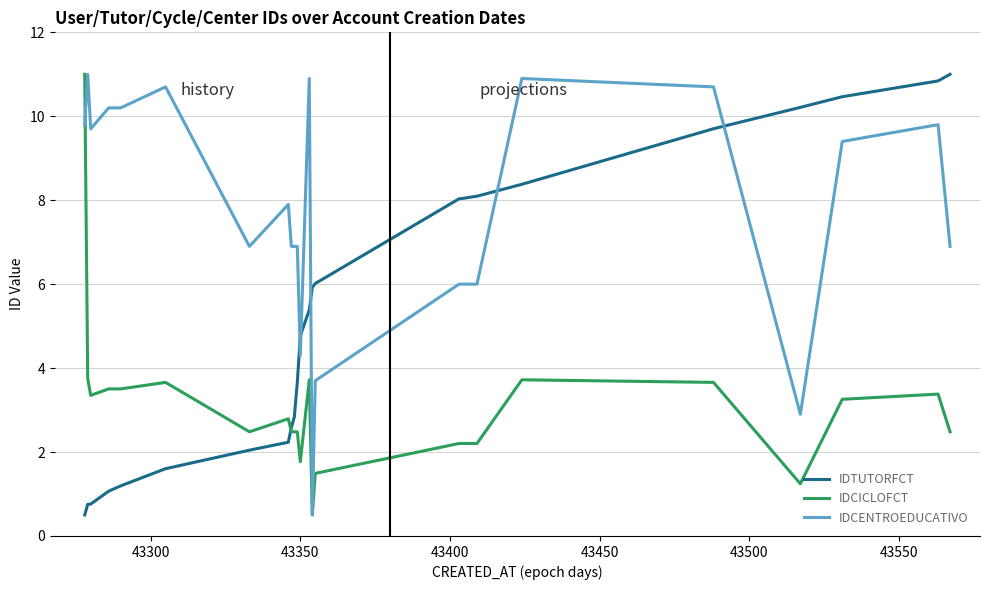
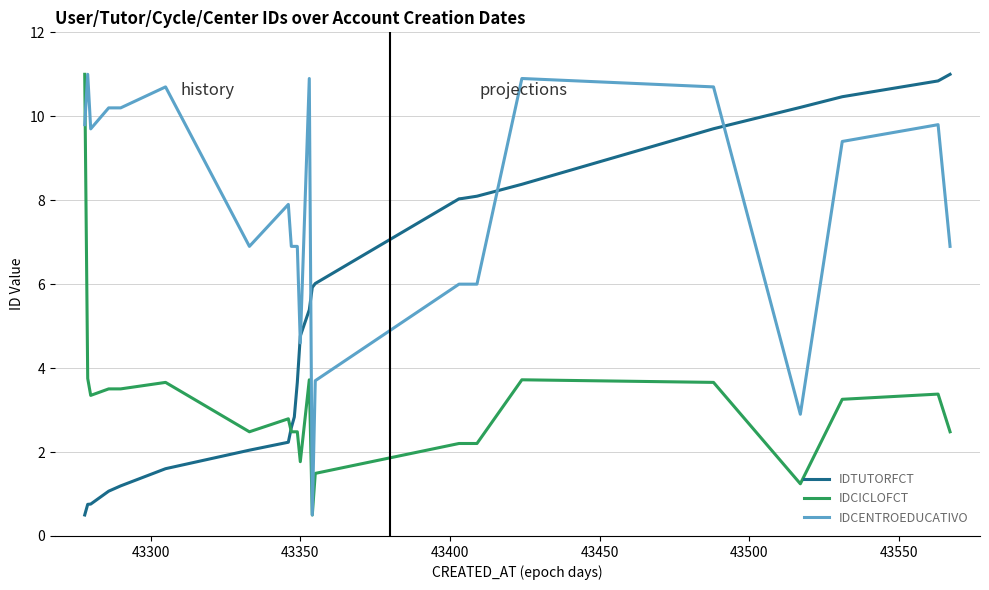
  {
    "IDTUTORFCT": {
      "43350": 4.8
    },
    "IDCICLOFCT": {
      "43350": 1.8
    },
    "IDCENTROEDUCATIVO": {
-     "43350": 4.3
+     "43350": 4.6
    }
  }
